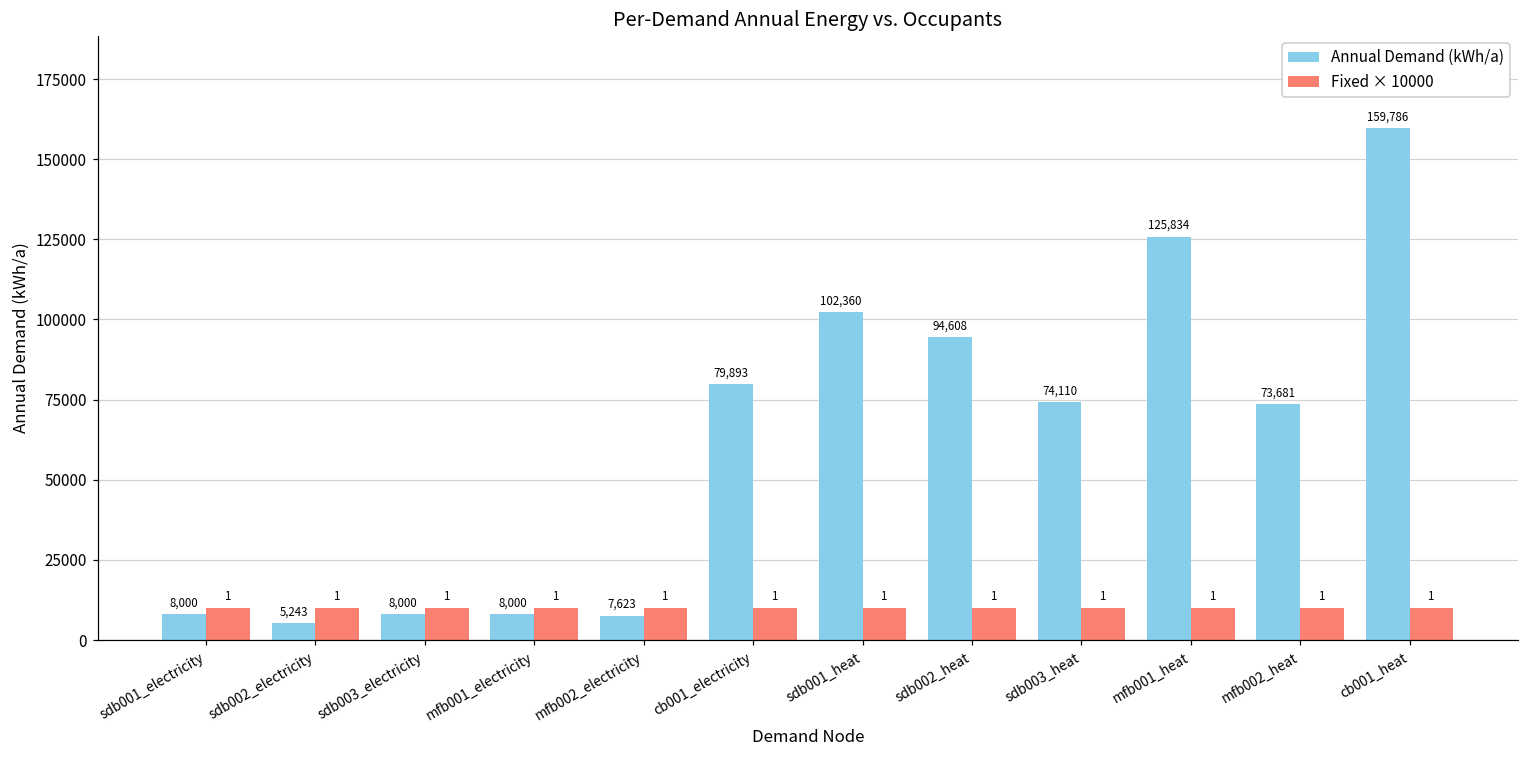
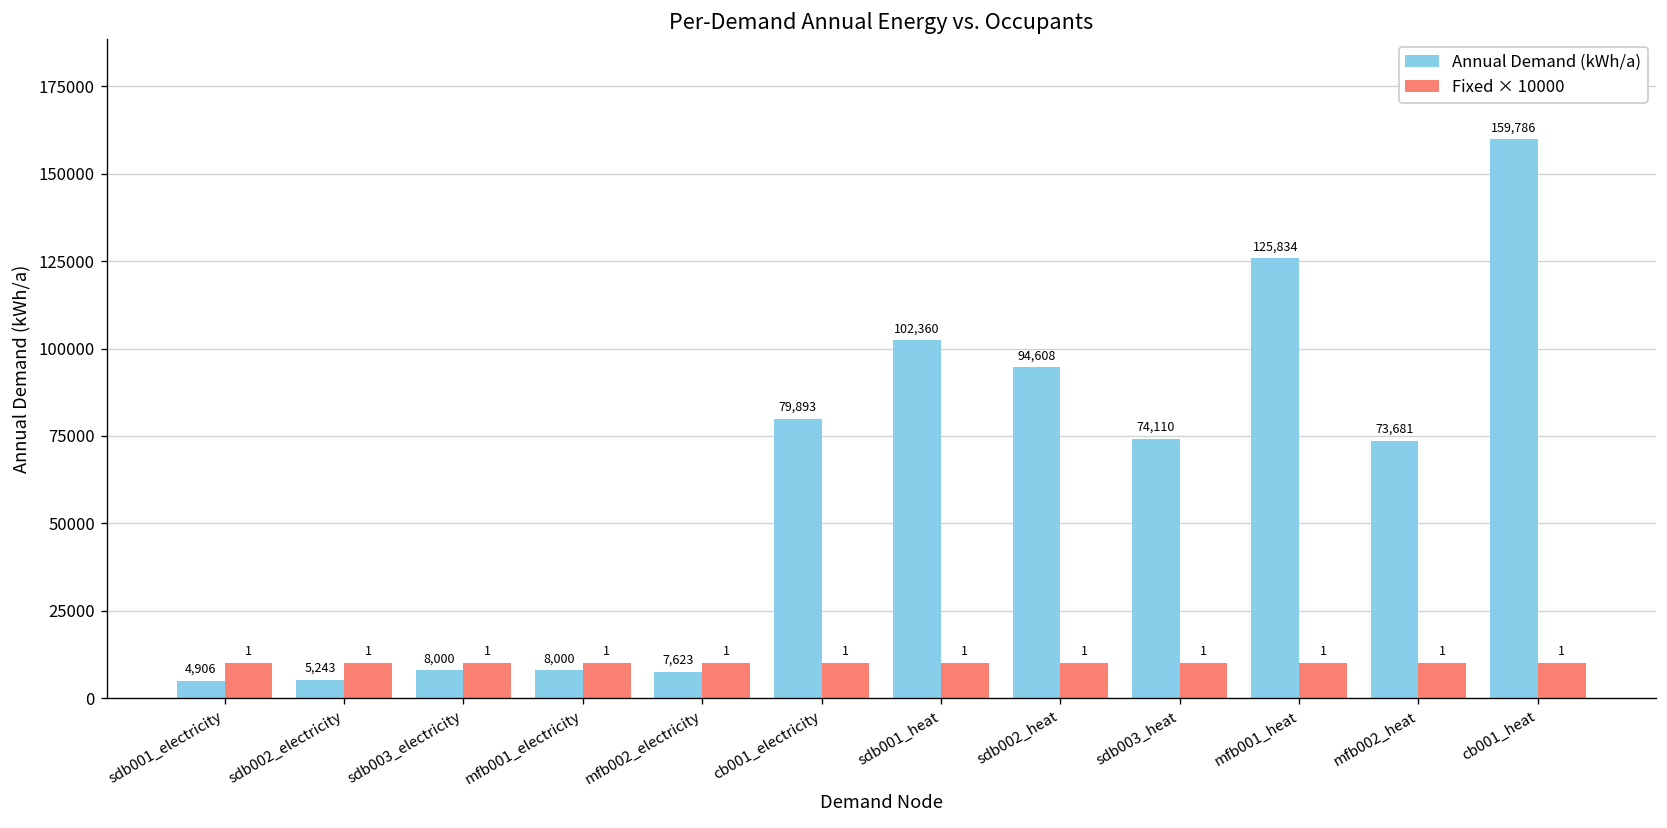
  {
    "Annual Demand (kWh/a)": {
-     "sdb001_electricity": "8,000",
+     "sdb001_electricity": "4,906",
      "sdb002_electricity": "5,243",
      "sdb003_electricity": "8,000",
      "mfb001_electricity": "8,000",
      "mfb002_electricity": "7,623",
      "cb001_electricity": "79,893",
      "sdb001_heat": "102,360",
      "sdb002_heat": "94,608",
      "sdb003_heat": "74,110",
      "mfb001_heat": "125,834",
      "mfb002_heat": "73,681",
      "cb001_heat": "159,786"
    }
  }
